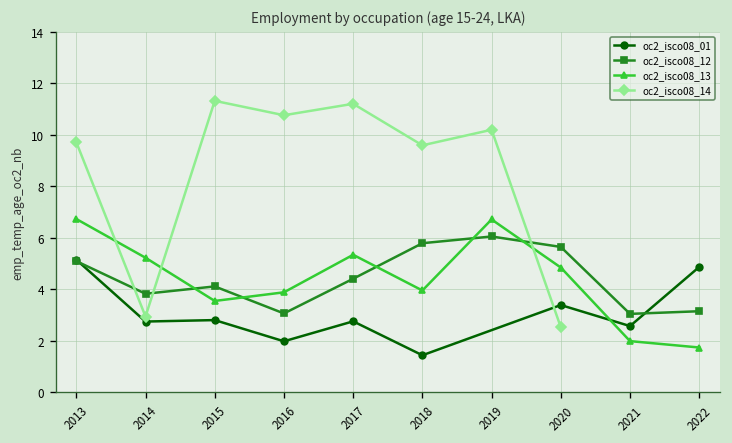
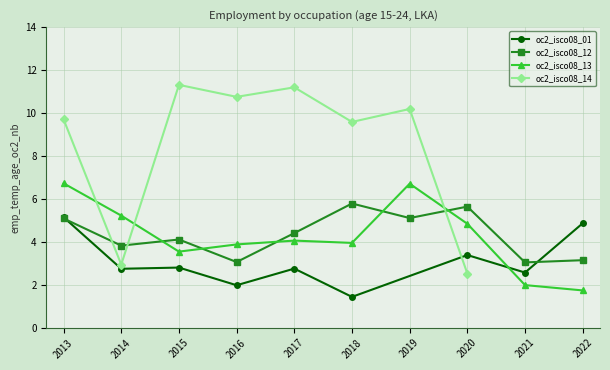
  {
    "oc2_isco08_01": {
      "2014": 2.7,
      "2015": 2.8,
      "2016": 2.0,
      "2017": 2.8,
      "2018": 1.4,
      "2020": 3.4,
      "2021": 2.6,
      "2022": 4.9
    },
    "oc2_isco08_12": {
      "2014": 3.8,
      "2015": 4.1,
      "2016": 3.1,
      "2017": 4.4,
      "2018": 5.8,
-     "2019": 6.0,
+     "2019": 5.1,
      "2020": 5.6,
      "2021": 3.0,
      "2022": 3.1
    },
    "oc2_isco08_13": {
      "2013": 6.7,
      "2014": 5.2,
      "2015": 3.5,
      "2016": 3.9,
-     "2017": 5.3,
+     "2017": 4.1,
      "2018": 4.0,
      "2019": 6.7,
      "2020": 4.8,
      "2021": 2.0,
      "2022": 1.7
    },
    "oc2_isco08_14": {
      "2013": 9.7,
      "2014": 2.9,
      "2015": 11.3,
      "2016": 10.8,
      "2017": 11.2,
      "2018": 9.6,
      "2019": 10.2,
      "2020": 2.5
    }
  }
